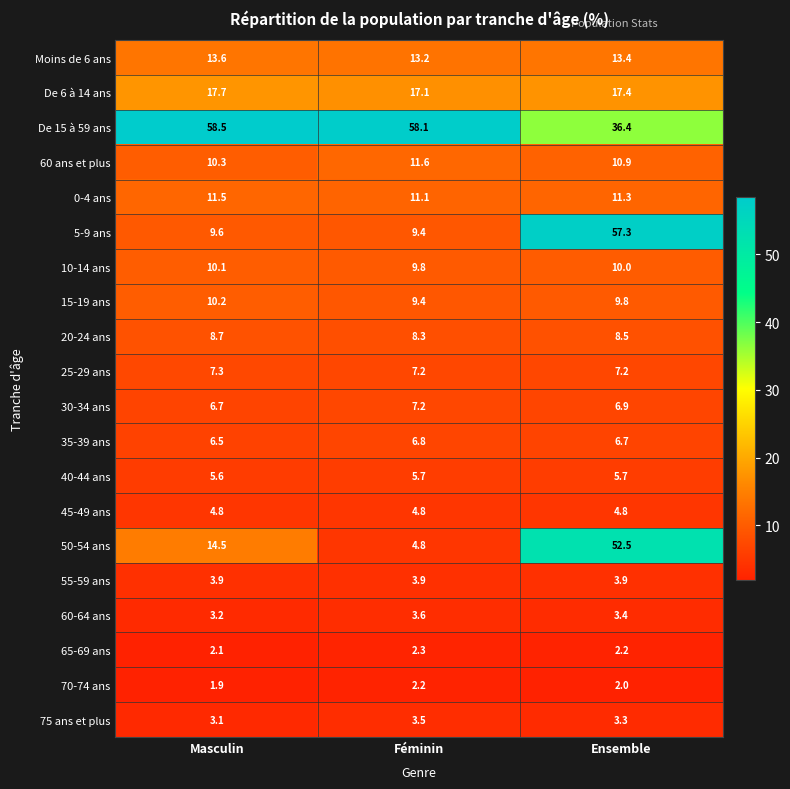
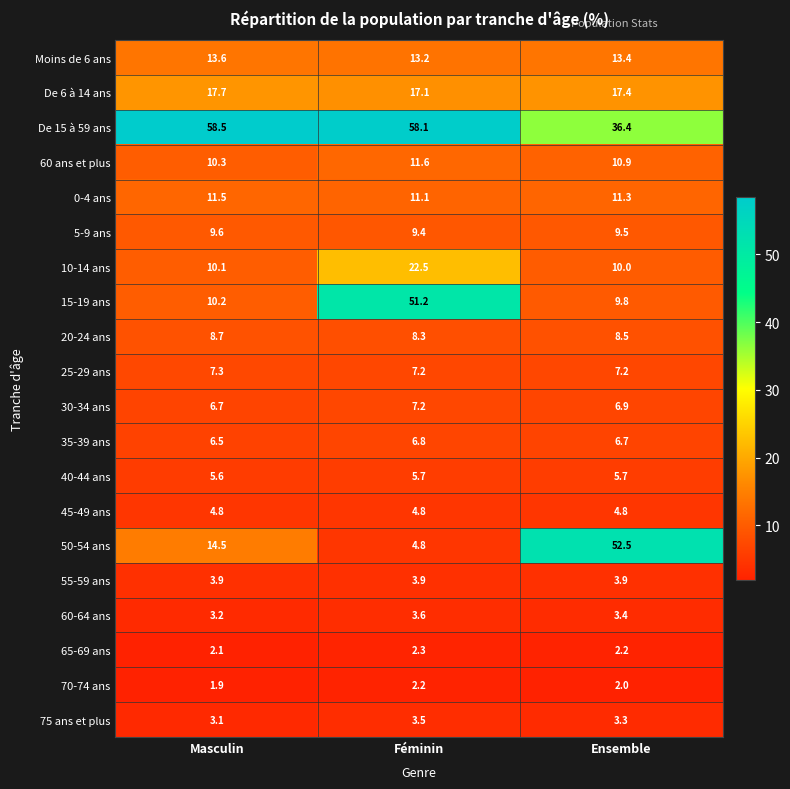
  {
    "Moins de 6 ans": {
      "Masculin": 13.6,
      "Féminin": 13.2,
      "Ensemble": 13.4
    },
    "De 6 à 14 ans": {
      "Masculin": 17.7,
      "Féminin": 17.1,
      "Ensemble": 17.4
    },
    "De 15 à 59 ans": {
      "Masculin": 58.5,
      "Féminin": 58.1,
      "Ensemble": 36.4
    },
    "60 ans et plus": {
      "Masculin": 10.3,
      "Féminin": 11.6,
      "Ensemble": 10.9
    },
    "0-4 ans": {
      "Masculin": 11.5,
      "Féminin": 11.1,
      "Ensemble": 11.3
    },
    "5-9 ans": {
      "Masculin": 9.6,
      "Féminin": 9.4,
-     "Ensemble": 57.3
+     "Ensemble": 9.5
    },
    "10-14 ans": {
      "Masculin": 10.1,
-     "Féminin": 9.8,
+     "Féminin": 22.5,
      "Ensemble": 10.0
    },
    "15-19 ans": {
      "Masculin": 10.2,
-     "Féminin": 9.4,
+     "Féminin": 51.2,
      "Ensemble": 9.8
    },
    "20-24 ans": {
      "Masculin": 8.7,
      "Féminin": 8.3,
      "Ensemble": 8.5
    },
    "25-29 ans": {
      "Masculin": 7.3,
      "Féminin": 7.2,
      "Ensemble": 7.2
    },
    "30-34 ans": {
      "Masculin": 6.7,
      "Féminin": 7.2,
      "Ensemble": 6.9
    },
    "35-39 ans": {
      "Masculin": 6.5,
      "Féminin": 6.8,
      "Ensemble": 6.7
    },
    "40-44 ans": {
      "Masculin": 5.6,
      "Féminin": 5.7,
      "Ensemble": 5.7
    },
    "45-49 ans": {
      "Masculin": 4.8,
      "Féminin": 4.8,
      "Ensemble": 4.8
    },
    "50-54 ans": {
      "Masculin": 14.5,
      "Féminin": 4.8,
      "Ensemble": 52.5
    },
    "55-59 ans": {
      "Masculin": 3.9,
      "Féminin": 3.9,
      "Ensemble": 3.9
    },
    "60-64 ans": {
      "Masculin": 3.2,
      "Féminin": 3.6,
      "Ensemble": 3.4
    },
    "65-69 ans": {
      "Masculin": 2.1,
      "Féminin": 2.3,
      "Ensemble": 2.2
    },
    "70-74 ans": {
      "Masculin": 1.9,
      "Féminin": 2.2,
      "Ensemble": 2.0
    },
    "75 ans et plus": {
      "Masculin": 3.1,
      "Féminin": 3.5,
      "Ensemble": 3.3
    }
  }
